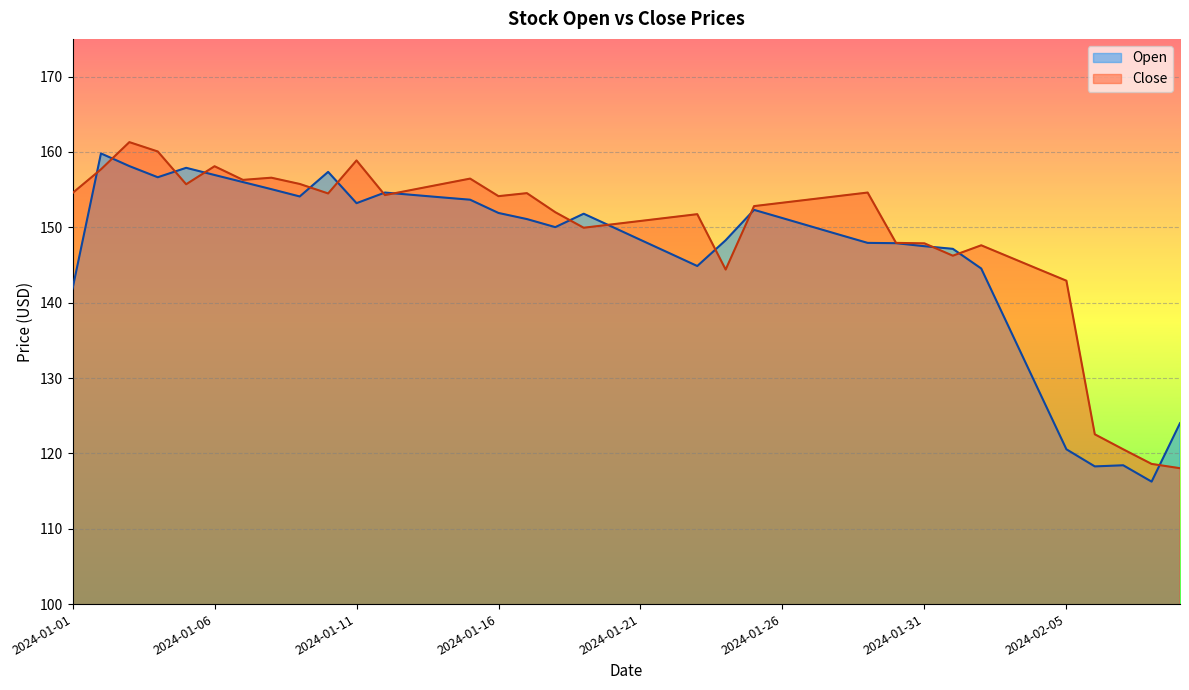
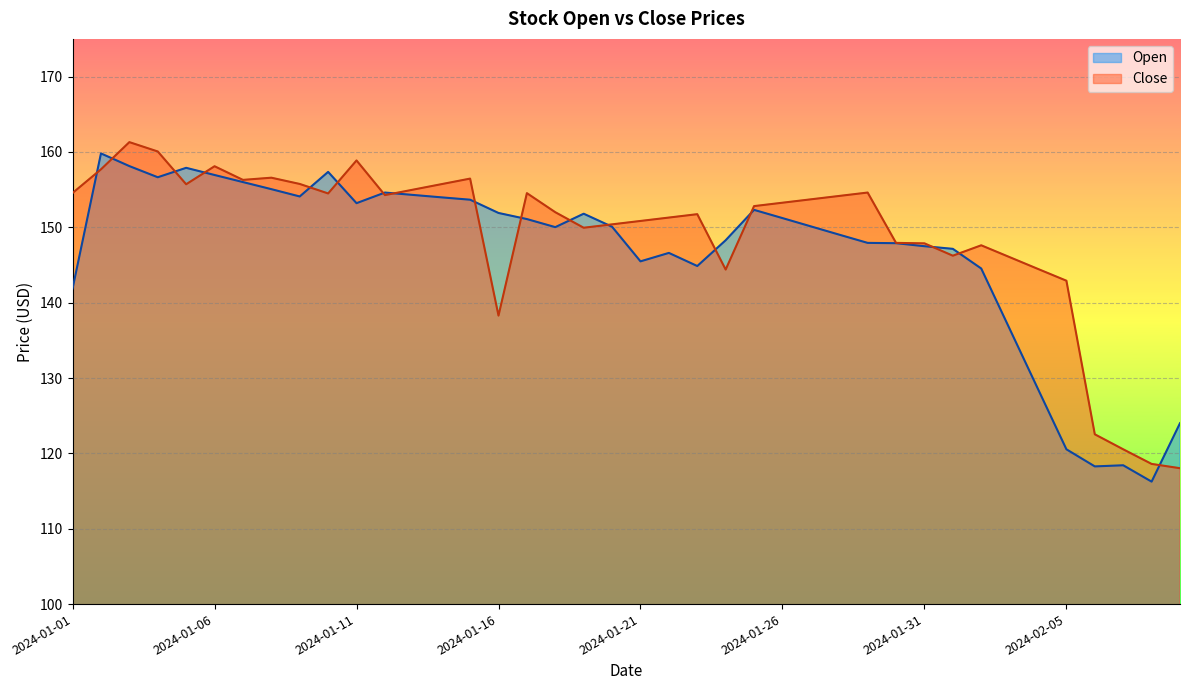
  {
    "Open": {
      "2024-01-01": 142,
      "2024-01-06": 157,
      "2024-01-11": 153,
      "2024-01-16": 152,
-     "2024-01-21": 148,
+     "2024-01-21": 145,
      "2024-01-26": 151,
      "2024-01-31": 147,
      "2024-02-05": 121
    },
    "Close": {
      "2024-01-01": 155,
      "2024-01-06": 158,
      "2024-01-11": 159,
-     "2024-01-16": 154,
+     "2024-01-16": 138,
      "2024-01-21": 151,
      "2024-01-26": 153,
      "2024-01-31": 148,
      "2024-02-05": 143
    }
  }
